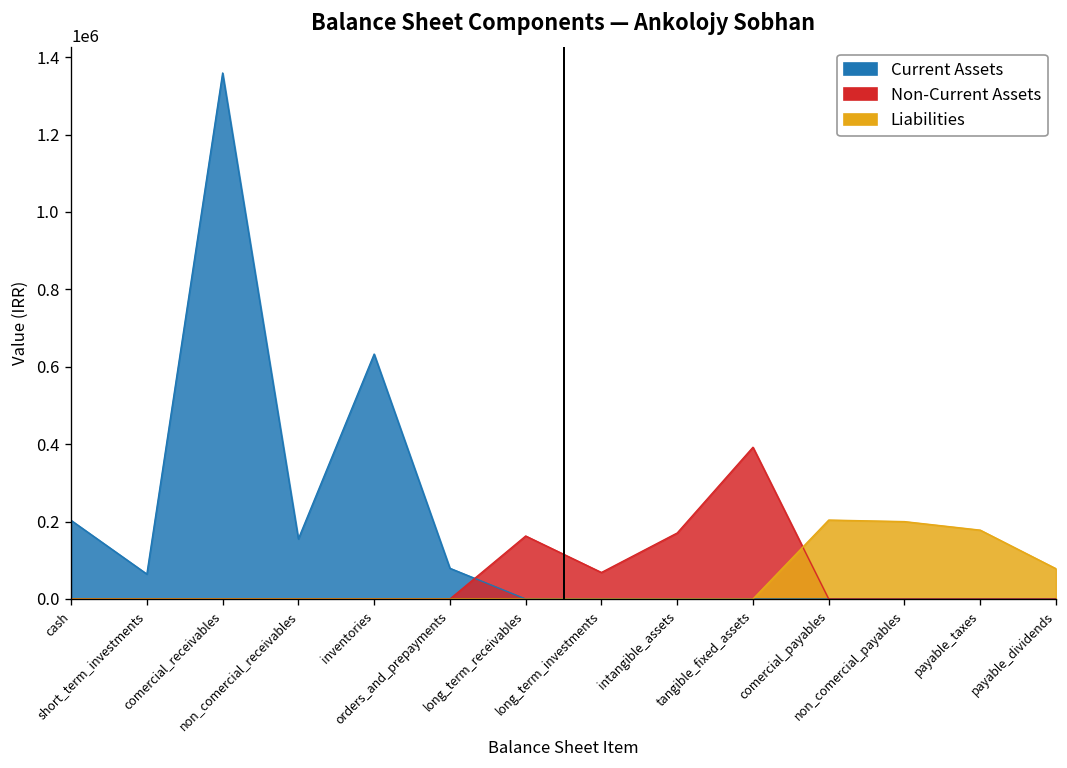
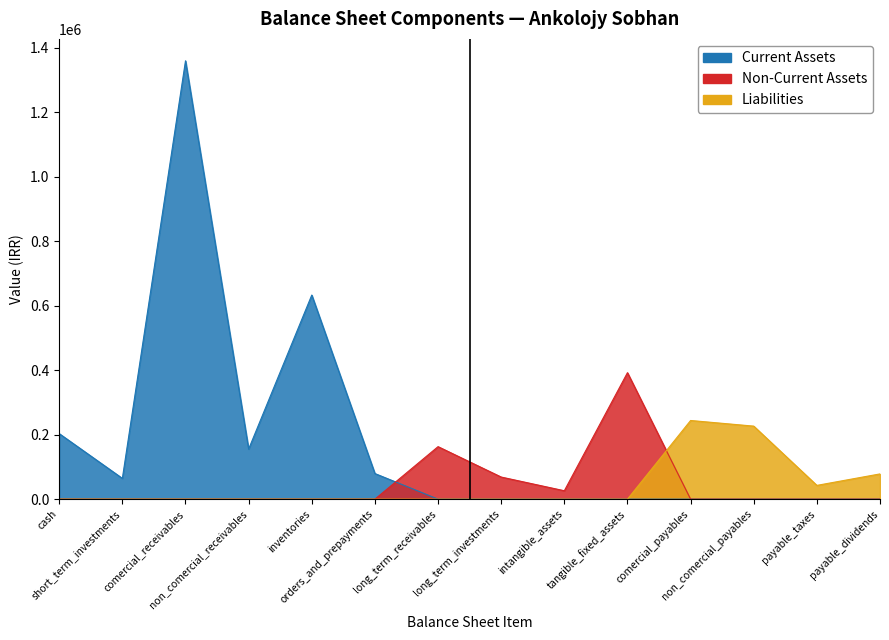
  {
    "Current Assets": {
      "cash": 200000,
      "short_term_investments": 60000,
      "comercial_receivables": 1360000,
      "non_comercial_receivables": 160000,
      "inventories": 630000,
      "orders_and_prepayments": 80000
    },
    "Non-Current Assets": {
      "long_term_receivables": 160000,
      "long_term_investments": 70000,
-     "intangible_assets": 170000,
+     "intangible_assets": 30000,
      "tangible_fixed_assets": 390000
    },
    "Liabilities": {
-     "comercial_payables": 200000,
-     "non_comercial_payables": 200000,
-     "payable_taxes": 180000,
+     "comercial_payables": 240000,
+     "non_comercial_payables": 230000,
+     "payable_taxes": 40000,
      "payable_dividends": 80000
    }
  }
